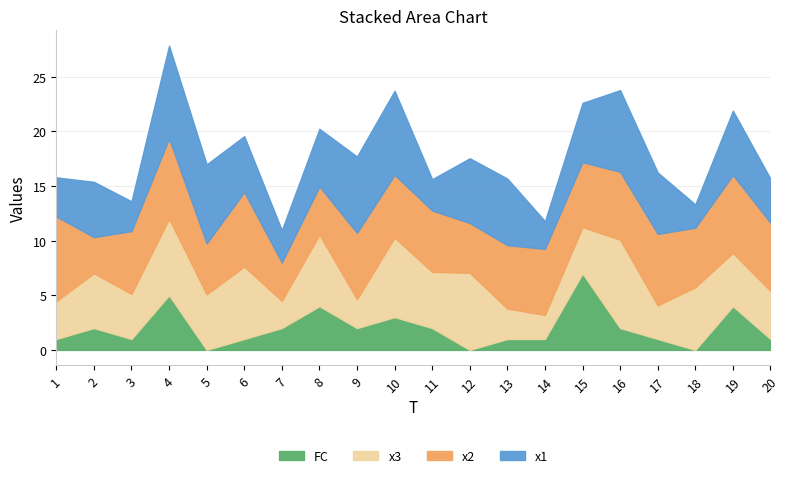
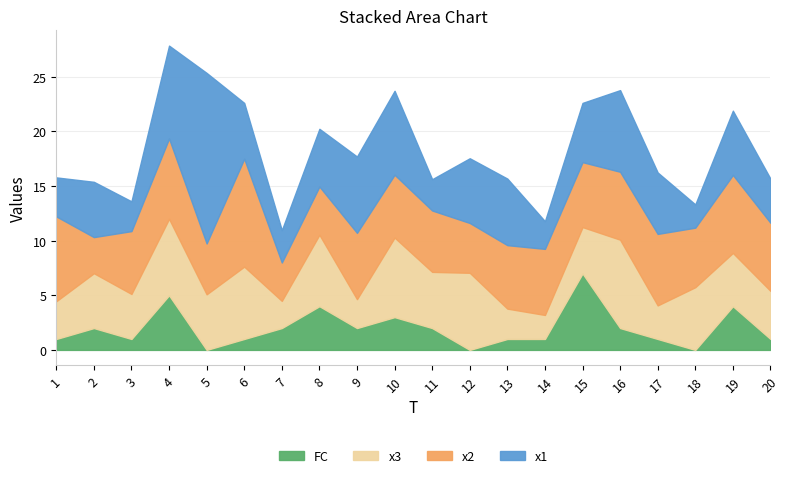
  {
    "FC": {
      "1": 1.0,
      "2": 2.0,
      "3": 1.0,
      "4": 5.0,
      "5": 0.0,
      "6": 1.0,
      "7": 2.0,
      "8": 4.0,
      "9": 2.0,
      "10": 3.0,
      "11": 2.0,
      "12": 0.0,
      "13": 1.0,
      "14": 1.0,
      "15": 7.0,
      "16": 2.0,
      "17": 1.0,
      "18": 0.0,
      "19": 4.0,
      "20": 1.0
    },
    "x3": {
      "1": 3.5,
      "2": 5.0,
      "3": 4.1,
      "4": 7.0,
      "5": 5.1,
      "6": 6.6,
      "7": 2.5,
      "8": 6.5,
      "9": 2.6,
      "10": 7.3,
      "11": 5.1,
      "12": 7.1,
      "13": 2.8,
      "14": 2.2,
      "15": 4.2,
      "16": 8.1,
      "17": 3.1,
      "18": 5.7,
      "19": 4.9,
      "20": 4.4
    },
    "x2": {
      "1": 7.8,
      "2": 3.3,
      "3": 5.8,
      "4": 7.4,
      "5": 4.7,
-     "6": 6.8,
+     "6": 9.9,
      "7": 3.5,
      "8": 4.4,
      "9": 6.1,
      "10": 5.7,
      "11": 5.6,
      "12": 4.6,
      "13": 5.8,
      "14": 6.0,
      "15": 5.9,
      "16": 6.2,
      "17": 6.5,
      "18": 5.4,
      "19": 7.1,
      "20": 6.2
    },
    "x1": {
      "1": 3.6,
      "2": 5.1,
      "3": 2.7,
      "4": 8.5,
-     "5": 7.2,
+     "5": 15.6,
      "6": 5.1,
      "7": 3.0,
      "8": 5.3,
      "9": 7.0,
      "10": 7.7,
      "11": 2.9,
      "12": 5.9,
      "13": 6.1,
      "14": 2.5,
      "15": 5.4,
      "16": 7.5,
      "17": 5.6,
      "18": 2.1,
      "19": 5.9,
      "20": 4.0
    }
  }
